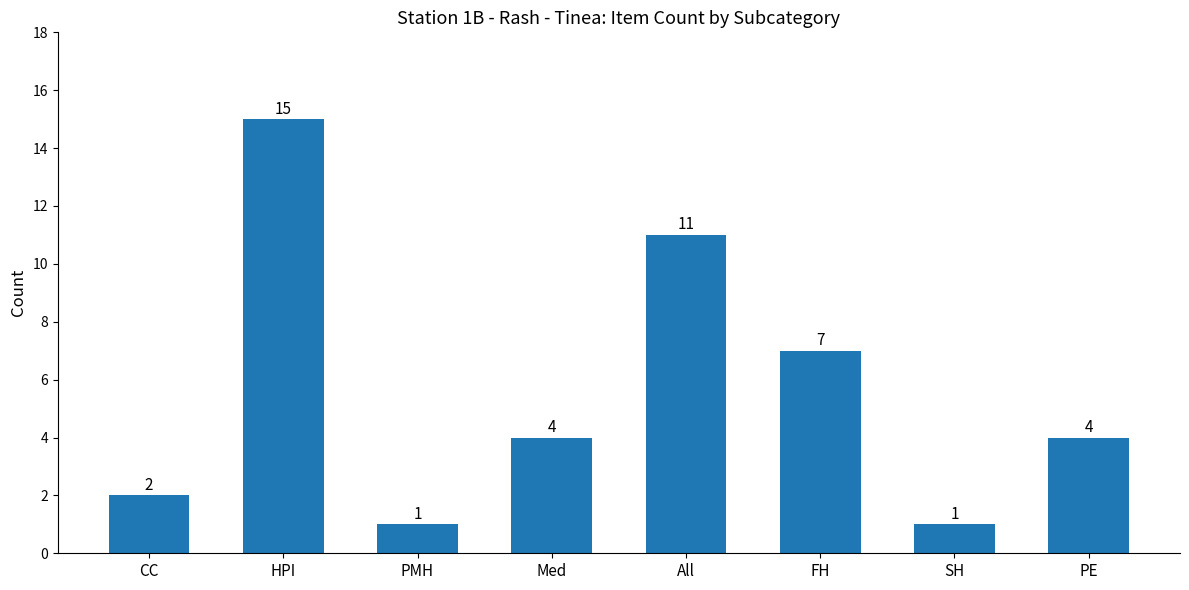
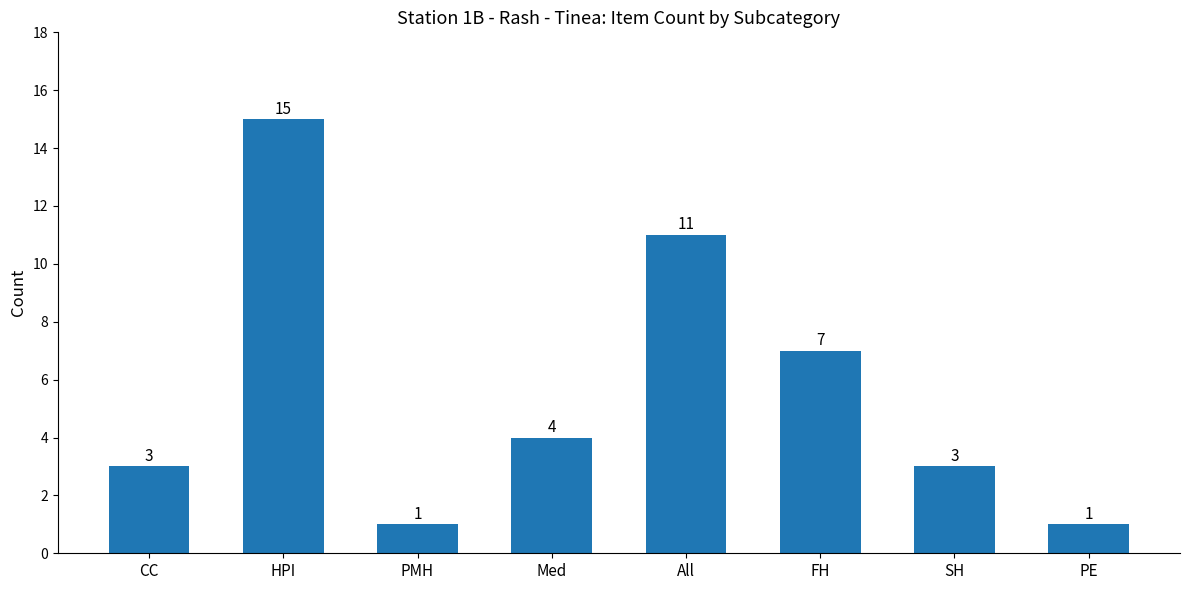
  {
-   "CC": 2,
+   "CC": 3,
    "HPI": 15,
    "PMH": 1,
    "Med": 4,
    "All": 11,
    "FH": 7,
-   "SH": 1,
-   "PE": 4
+   "SH": 3,
+   "PE": 1
  }
